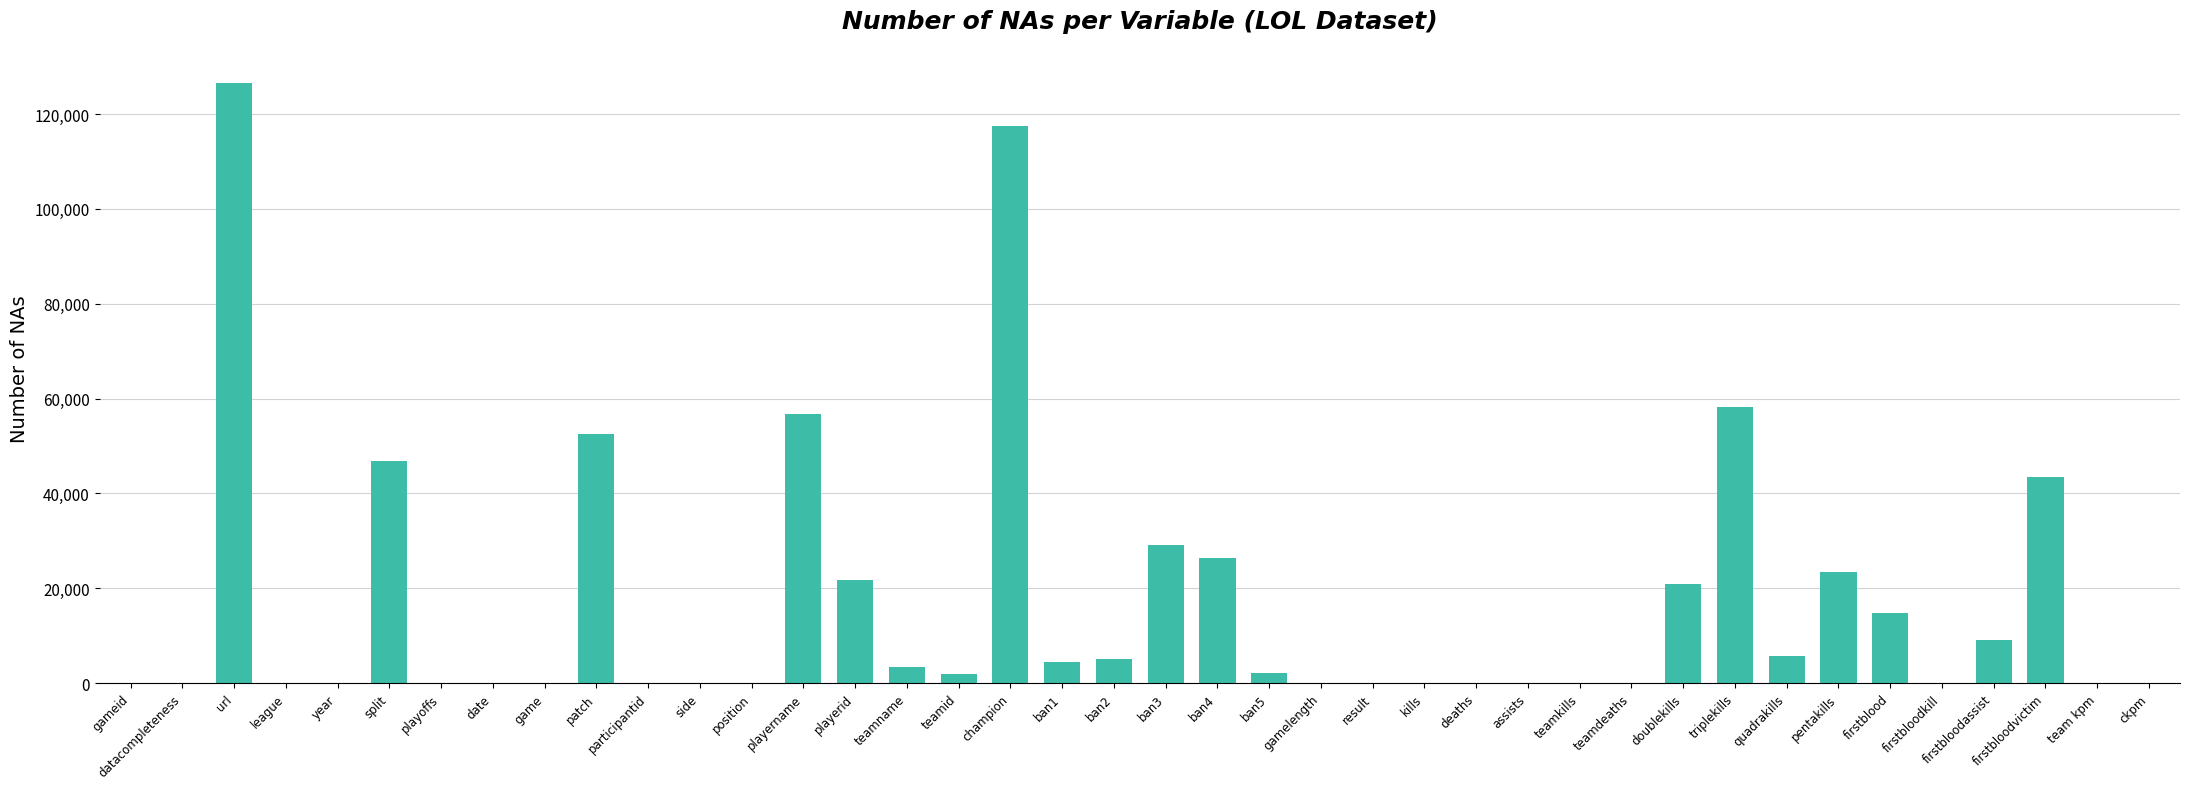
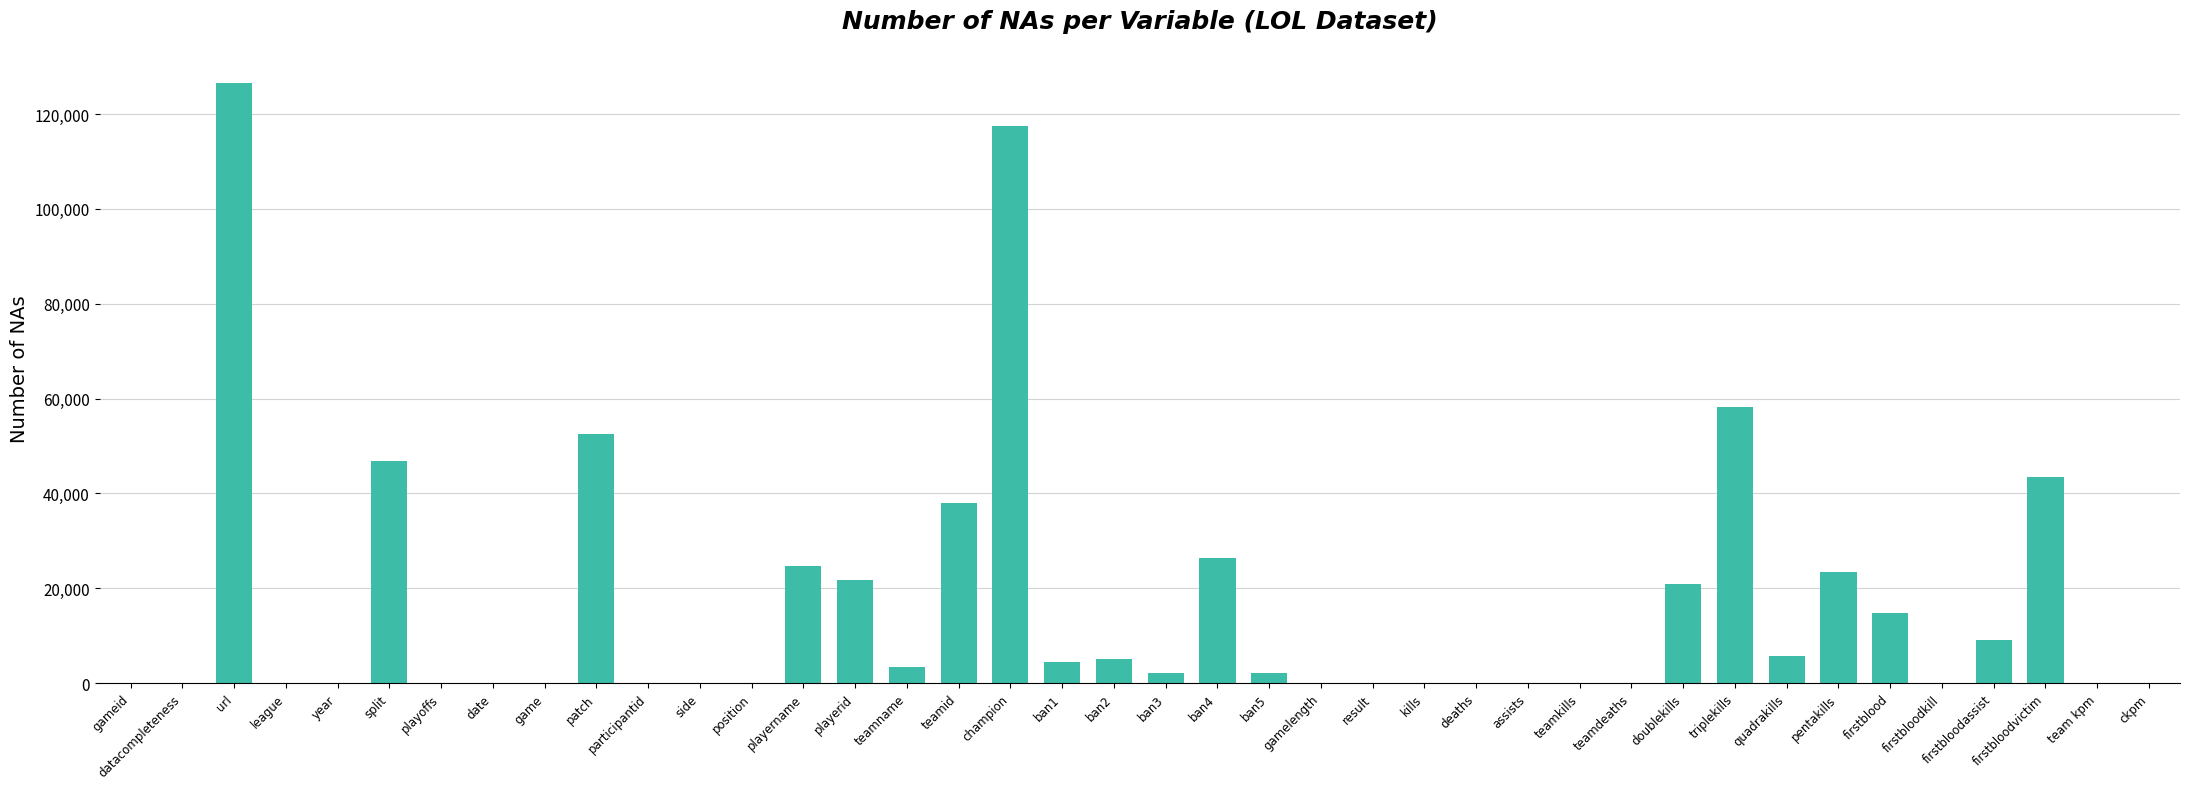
  {
    "gameid": "0",
    "datacompleteness": "0",
    "url": "127,000",
    "league": "0",
    "year": "0",
    "split": "47,000",
    "playoffs": "0",
    "date": "0",
    "game": "0",
    "patch": "53,000",
    "participantid": "0",
    "side": "0",
    "position": "0",
-   "playername": "57,000",
+   "playername": "25,000",
    "playerid": "22,000",
    "teamname": "3,000",
-   "teamid": "2,000",
+   "teamid": "38,000",
    "champion": "117,000",
    "ban1": "5,000",
    "ban2": "5,000",
-   "ban3": "29,000",
+   "ban3": "2,000",
    "ban4": "26,000",
    "ban5": "2,000",
    "gamelength": "0",
    "result": "0",
    "kills": "0",
    "deaths": "0",
    "assists": "0",
    "teamkills": "0",
    "teamdeaths": "0",
    "doublekills": "21,000",
    "triplekills": "58,000",
    "quadrakills": "6,000",
    "pentakills": "23,000",
    "firstblood": "15,000",
    "firstbloodassist": "9,000",
    "firstbloodvictim": "43,000",
    "team kpm": "0",
    "ckpm": "0"
  }
